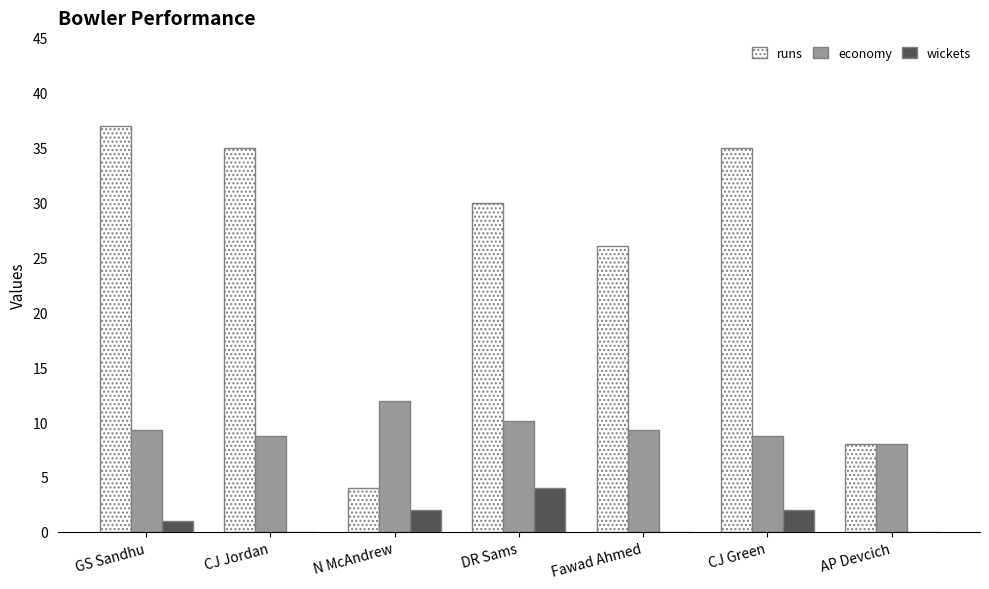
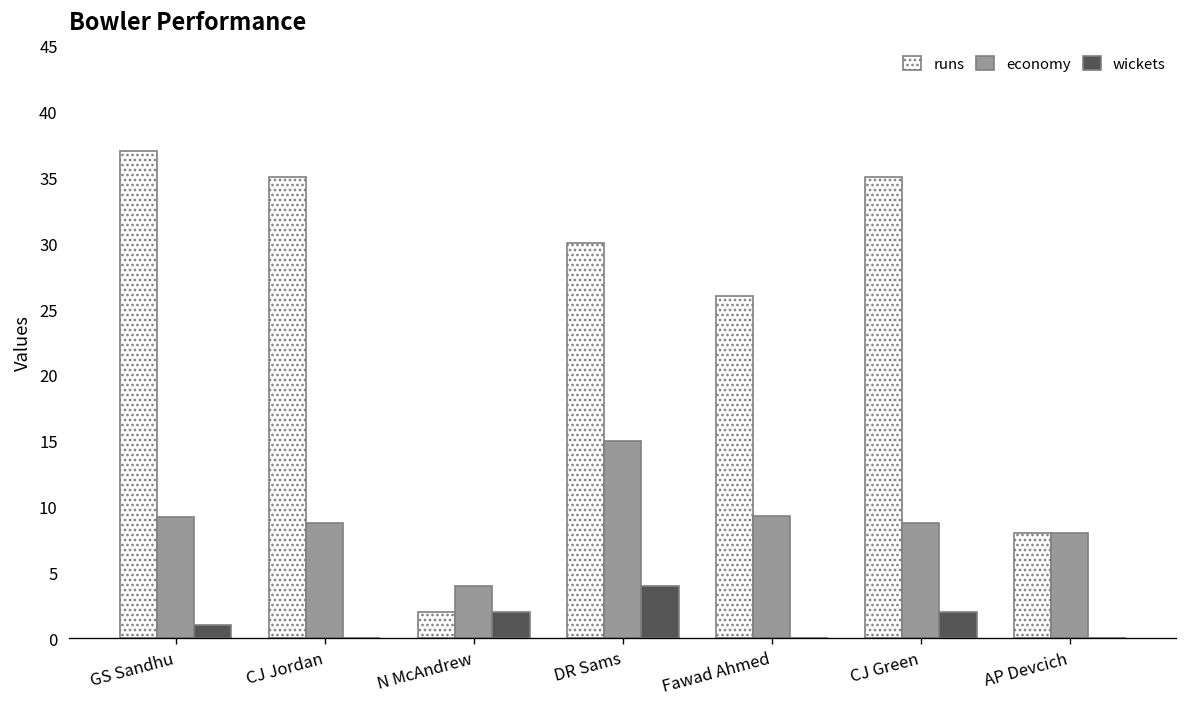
  {
    "runs": {
      "GS Sandhu": 37,
      "CJ Jordan": 35,
-     "N McAndrew": 4,
+     "N McAndrew": 2,
      "DR Sams": 30,
      "Fawad Ahmed": 26,
      "CJ Green": 35,
      "AP Devcich": 8
    },
    "economy": {
      "GS Sandhu": 9.3,
      "CJ Jordan": 8.8,
-     "N McAndrew": 11.9,
-     "DR Sams": 10.1,
+     "N McAndrew": 4.0,
+     "DR Sams": 15.0,
      "Fawad Ahmed": 9.3,
      "CJ Green": 8.8,
      "AP Devcich": 8.0
    },
    "wickets": {
      "GS Sandhu": 1.0,
      "CJ Jordan": 0.0,
      "N McAndrew": 2.0,
      "DR Sams": 4.0,
      "Fawad Ahmed": 0.0,
      "CJ Green": 2.0,
      "AP Devcich": 0.0
    }
  }
